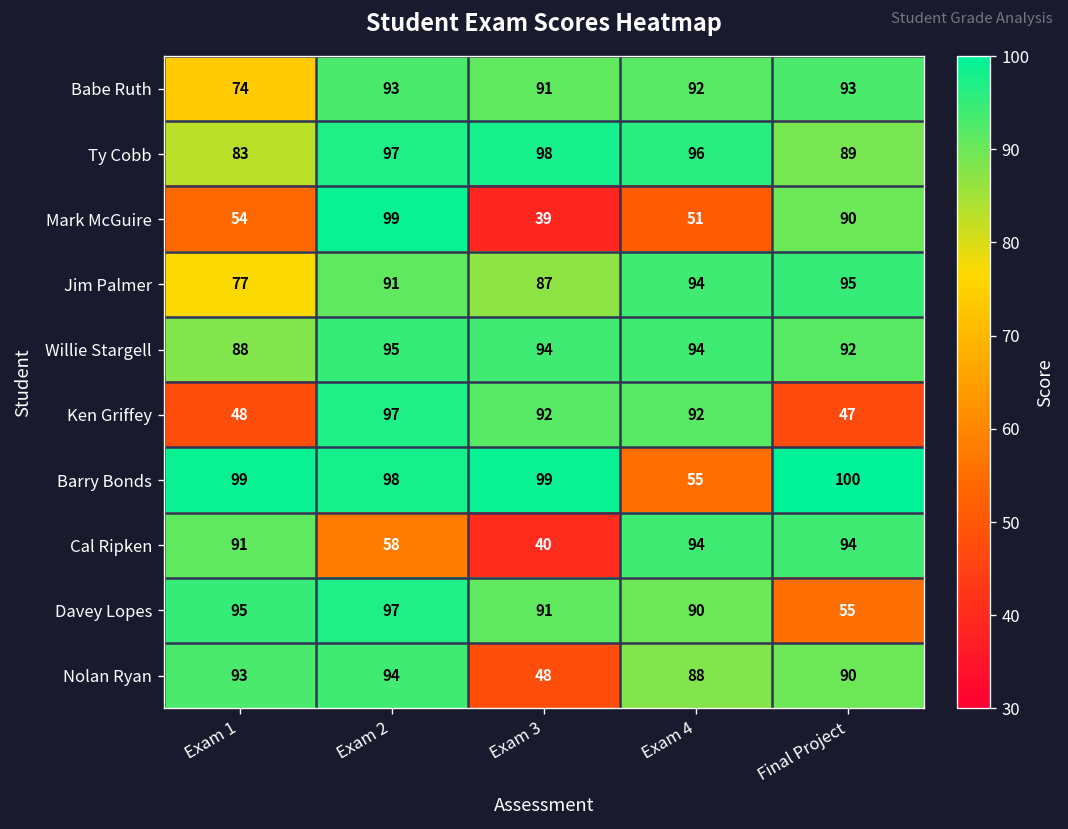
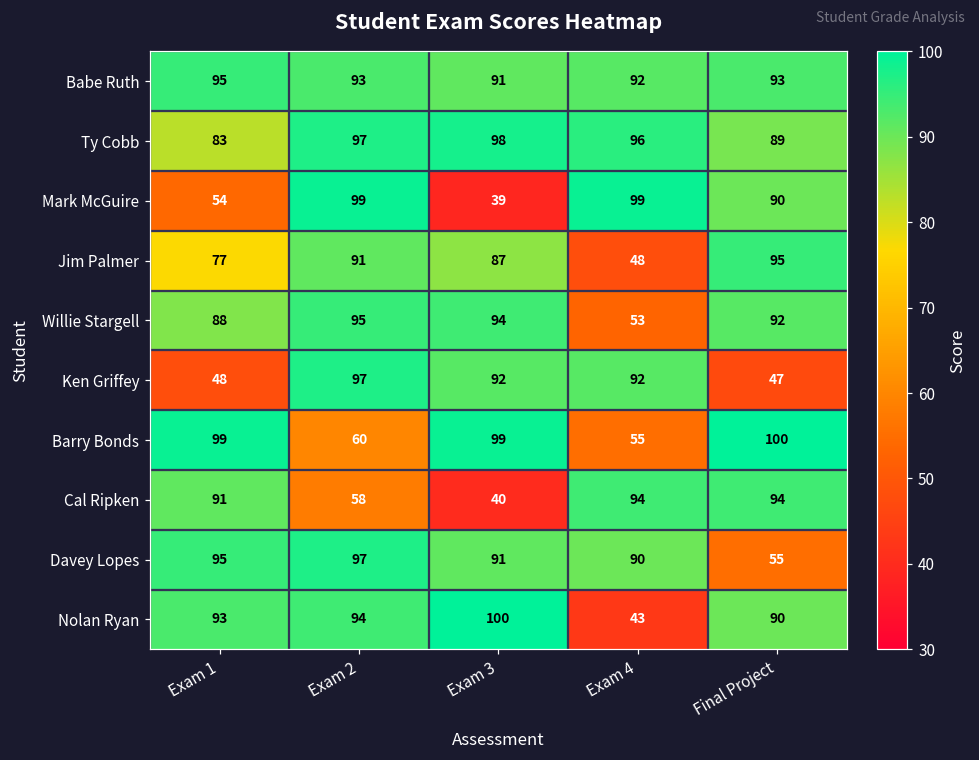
  {
    "Babe Ruth": {
-     "Exam 1": 74,
+     "Exam 1": 95,
      "Exam 2": 93,
      "Exam 3": 91,
      "Exam 4": 92,
      "Final Project": 93
    },
    "Ty Cobb": {
      "Exam 1": 83,
      "Exam 2": 97,
      "Exam 3": 98,
      "Exam 4": 96,
      "Final Project": 89
    },
    "Mark McGuire": {
      "Exam 1": 54,
      "Exam 2": 99,
      "Exam 3": 39,
-     "Exam 4": 51,
+     "Exam 4": 99,
      "Final Project": 90
    },
    "Jim Palmer": {
      "Exam 1": 77,
      "Exam 2": 91,
      "Exam 3": 87,
-     "Exam 4": 94,
+     "Exam 4": 48,
      "Final Project": 95
    },
    "Willie Stargell": {
      "Exam 1": 88,
      "Exam 2": 95,
      "Exam 3": 94,
-     "Exam 4": 94,
+     "Exam 4": 53,
      "Final Project": 92
    },
    "Ken Griffey": {
      "Exam 1": 48,
      "Exam 2": 97,
      "Exam 3": 92,
      "Exam 4": 92,
      "Final Project": 47
    },
    "Barry Bonds": {
      "Exam 1": 99,
-     "Exam 2": 98,
+     "Exam 2": 60,
      "Exam 3": 99,
      "Exam 4": 55,
      "Final Project": 100
    },
    "Cal Ripken": {
      "Exam 1": 91,
      "Exam 2": 58,
      "Exam 3": 40,
      "Exam 4": 94,
      "Final Project": 94
    },
    "Davey Lopes": {
      "Exam 1": 95,
      "Exam 2": 97,
      "Exam 3": 91,
      "Exam 4": 90,
      "Final Project": 55
    },
    "Nolan Ryan": {
      "Exam 1": 93,
      "Exam 2": 94,
-     "Exam 3": 48,
-     "Exam 4": 88,
+     "Exam 3": 100,
+     "Exam 4": 43,
      "Final Project": 90
    }
  }
